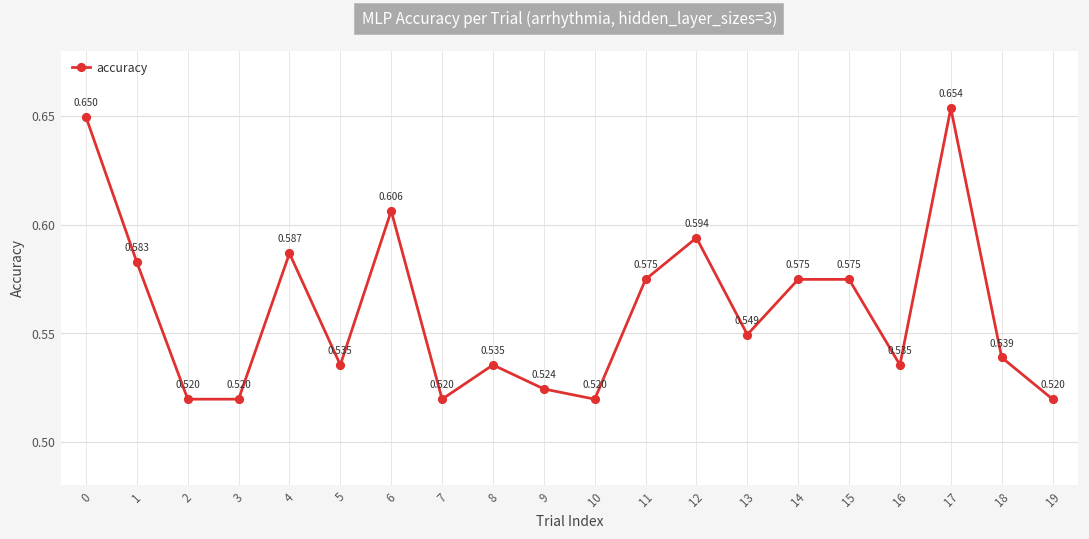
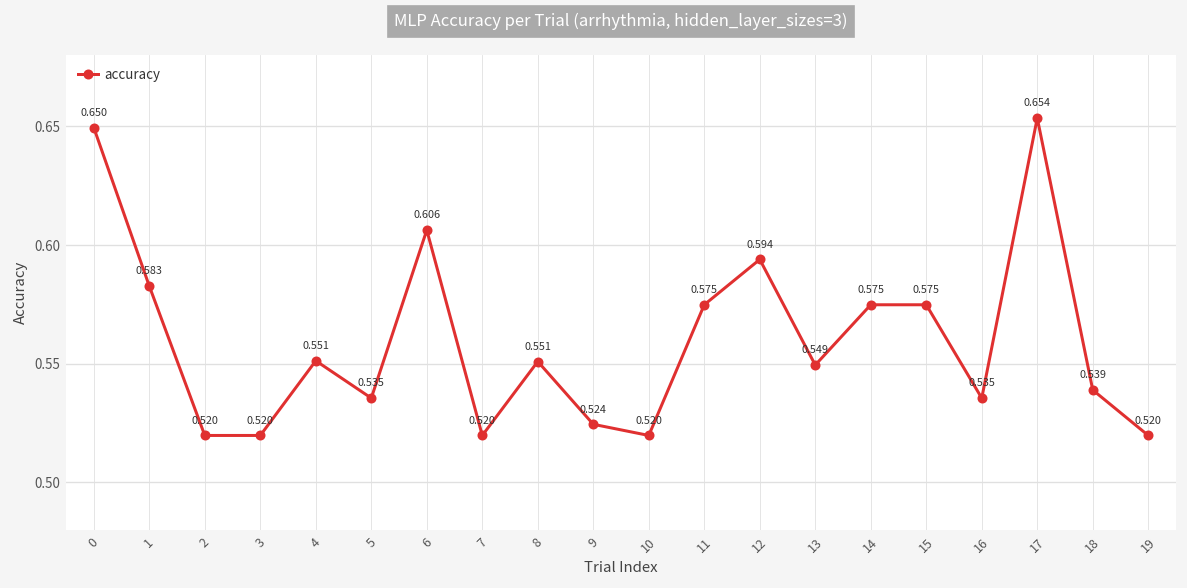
  {
    "0": 0.650,
    "1": 0.583,
    "2": 0.520,
    "3": 0.520,
-   "4": 0.587,
+   "4": 0.551,
    "5": 0.535,
    "6": 0.606,
    "7": 0.520,
-   "8": 0.535,
+   "8": 0.551,
    "9": 0.524,
    "10": 0.520,
    "11": 0.575,
    "12": 0.594,
    "13": 0.549,
    "14": 0.575,
    "15": 0.575,
    "16": 0.535,
    "17": 0.654,
    "18": 0.539,
    "19": 0.520
  }
